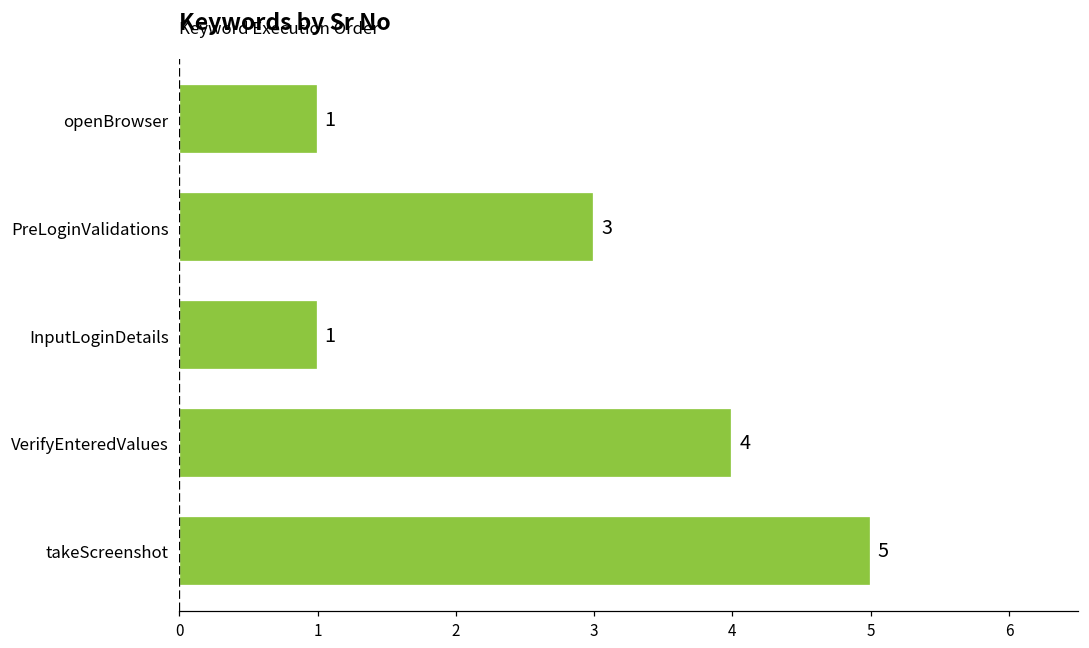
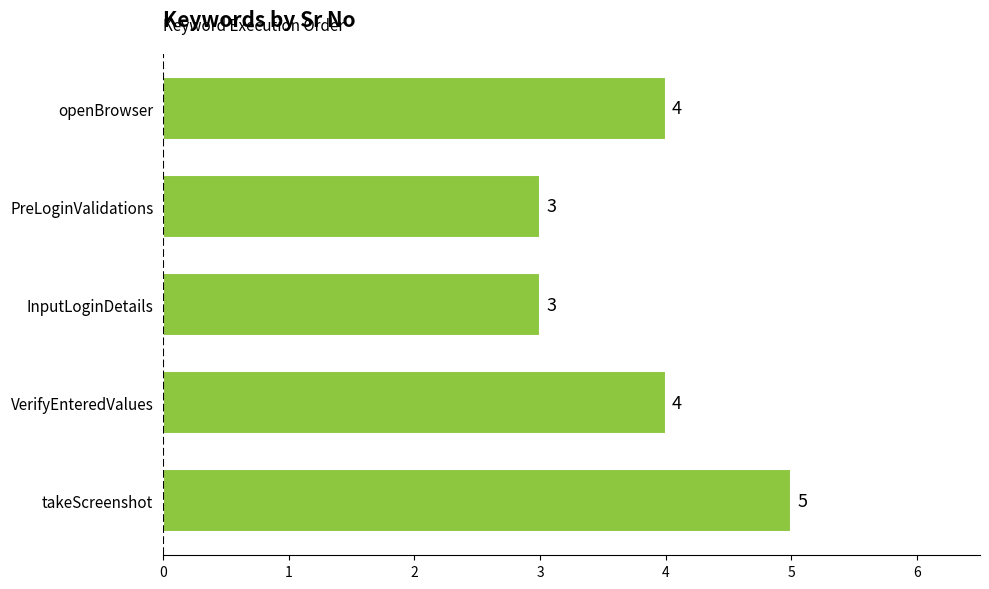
  {
-   "openBrowser": 1,
+   "openBrowser": 4,
    "PreLoginValidations": 3,
-   "InputLoginDetails": 1,
+   "InputLoginDetails": 3,
    "VerifyEnteredValues": 4,
    "takeScreenshot": 5
  }
